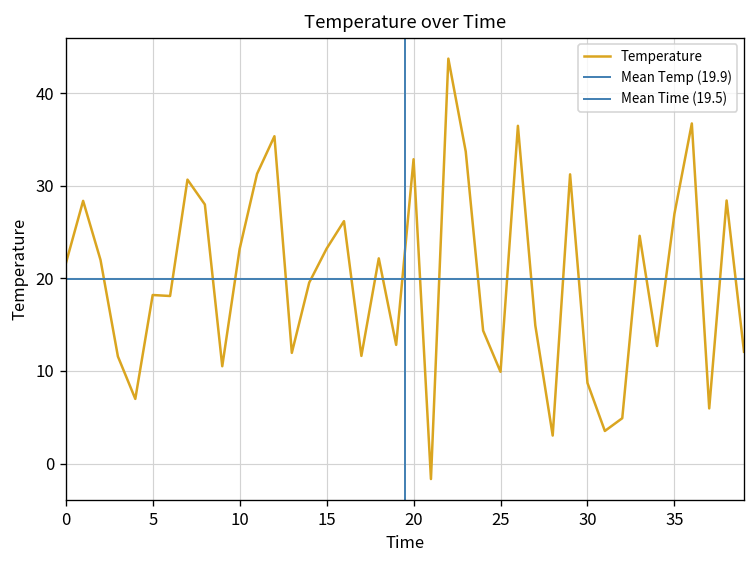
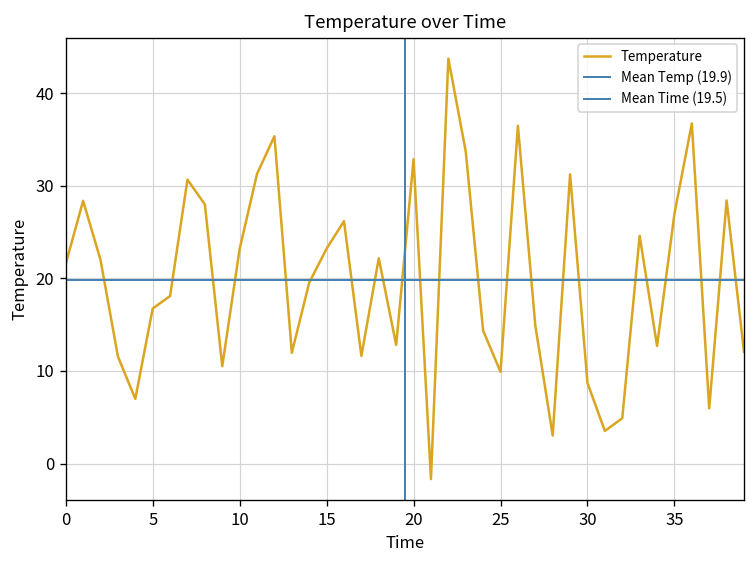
  {
    "0": 22,
-   "5": 18,
+   "5": 17,
    "10": 23,
    "15": 23,
    "20": 33,
    "25": 10,
    "30": 9,
    "35": 27
  }
